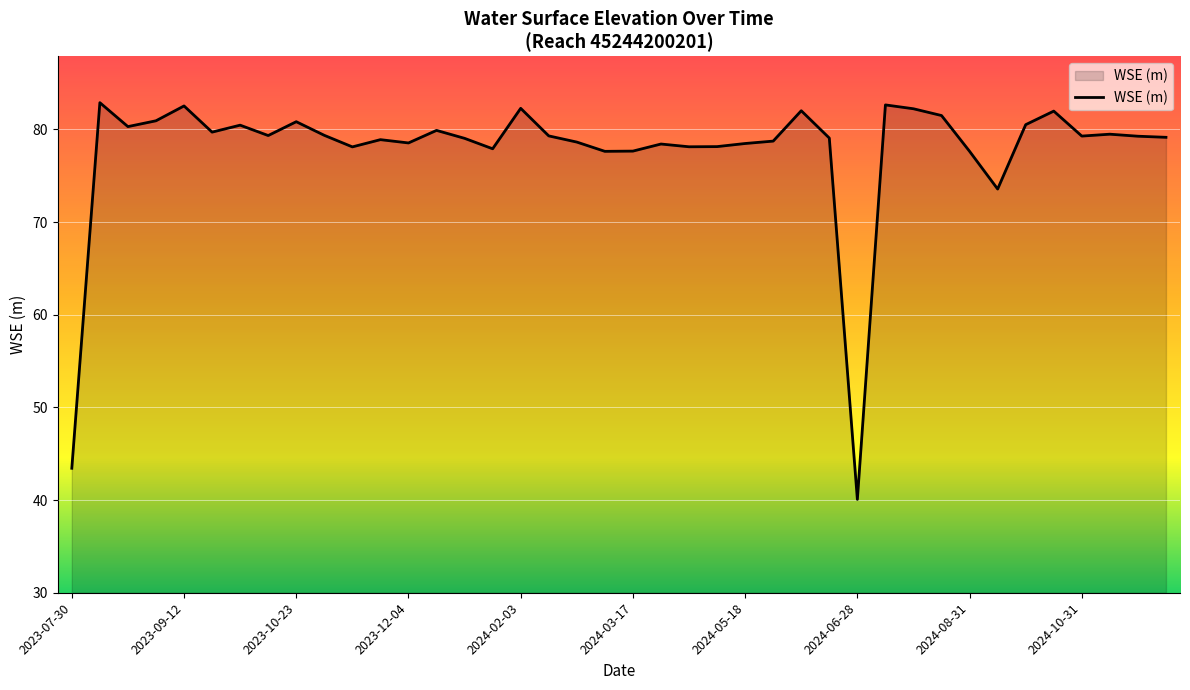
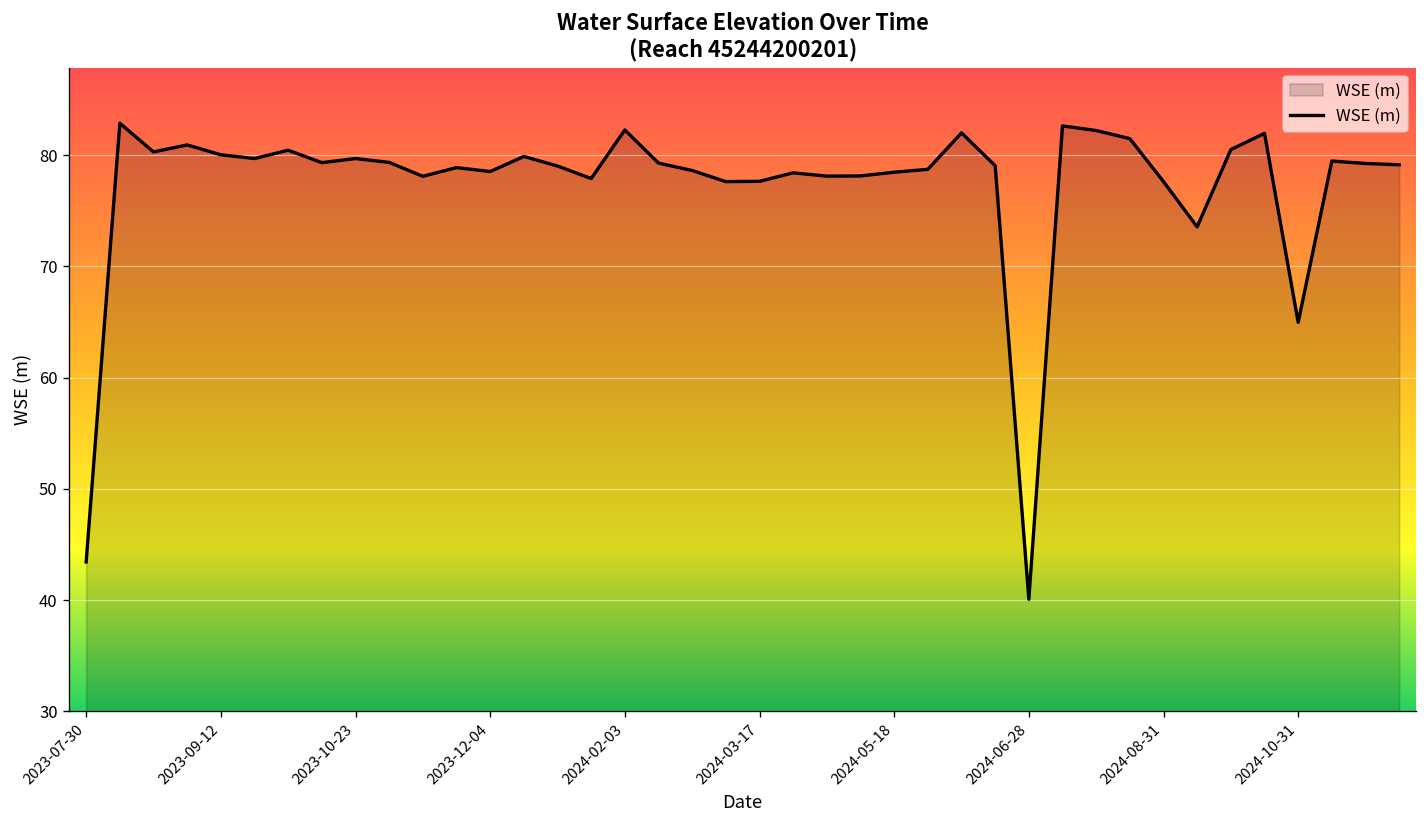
  {
    "2023-07-30": 43,
-   "2023-09-12": 83,
-   "2023-10-23": 81,
+   "2023-09-12": 80,
+   "2023-10-23": 80,
    "2023-12-04": 79,
    "2024-02-03": 82,
    "2024-03-17": 78,
    "2024-05-18": 78,
    "2024-06-28": 40,
    "2024-08-31": 78,
-   "2024-10-31": 79
+   "2024-10-31": 65
  }
